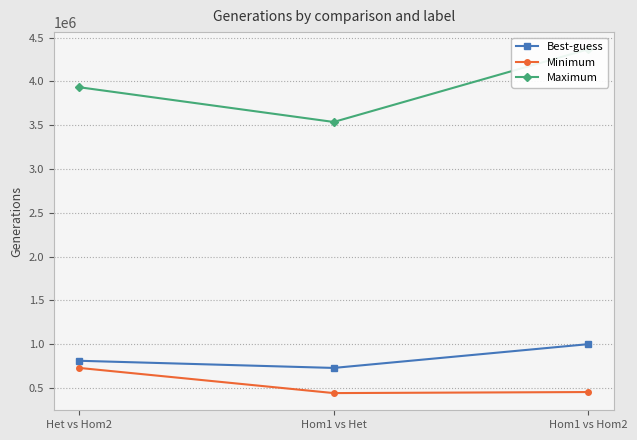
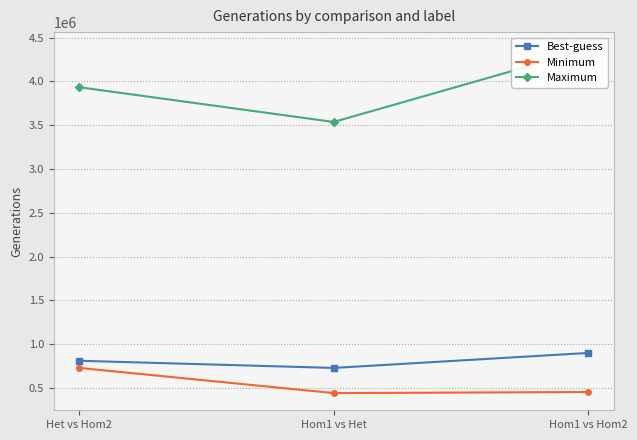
  {
    "Best-guess": {
      "Het vs Hom2": 800000,
      "Hom1 vs Het": 700000,
-     "Hom1 vs Hom2": 1000000
+     "Hom1 vs Hom2": 900000
    },
    "Minimum": {
      "Het vs Hom2": 700000,
      "Hom1 vs Het": 400000,
      "Hom1 vs Hom2": 500000
    },
    "Maximum": {
      "Het vs Hom2": 3900000,
      "Hom1 vs Het": 3500000
    }
  }
